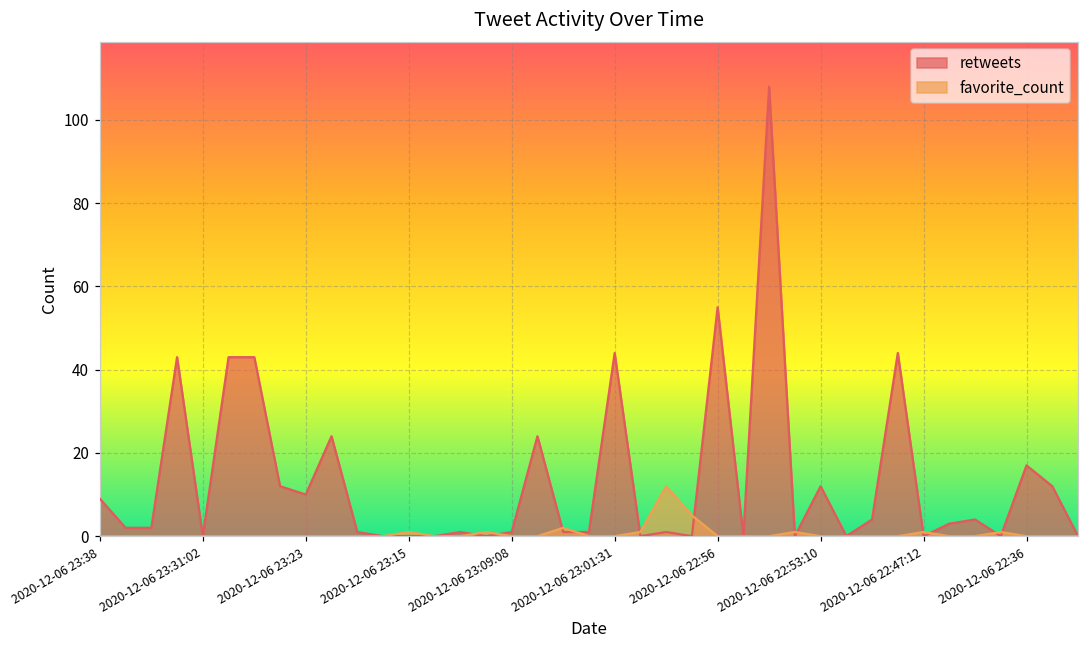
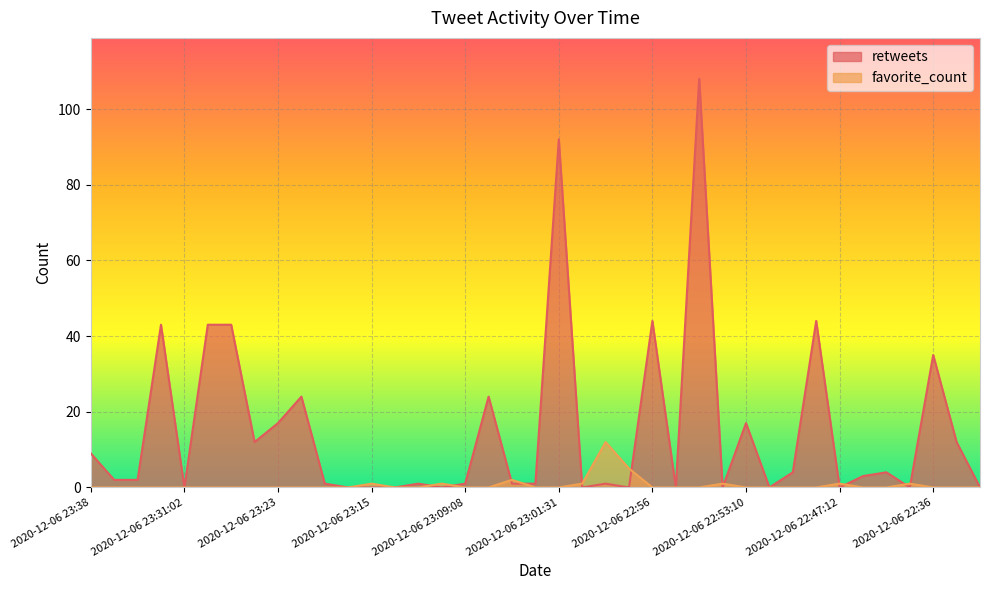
  {
    "retweets": {
      "2020-12-06 23:38": 9,
-     "2020-12-06 23:23": 10,
+     "2020-12-06 23:23": 17,
      "2020-12-06 23:15": 0,
      "2020-12-06 23:09:08": 1,
-     "2020-12-06 23:01:31": 44,
-     "2020-12-06 22:56": 55,
-     "2020-12-06 22:53:10": 12,
+     "2020-12-06 23:01:31": 92,
+     "2020-12-06 22:56": 44,
+     "2020-12-06 22:53:10": 17,
      "2020-12-06 22:47:12": 0,
-     "2020-12-06 22:36": 17
+     "2020-12-06 22:36": 35
    },
    "favorite_count": {
      "2020-12-06 23:38": 0,
      "2020-12-06 23:23": 0,
      "2020-12-06 23:15": 1,
      "2020-12-06 23:09:08": 0,
      "2020-12-06 23:01:31": 0,
      "2020-12-06 22:56": 0,
      "2020-12-06 22:53:10": 0,
      "2020-12-06 22:47:12": 1,
      "2020-12-06 22:36": 0
    }
  }
